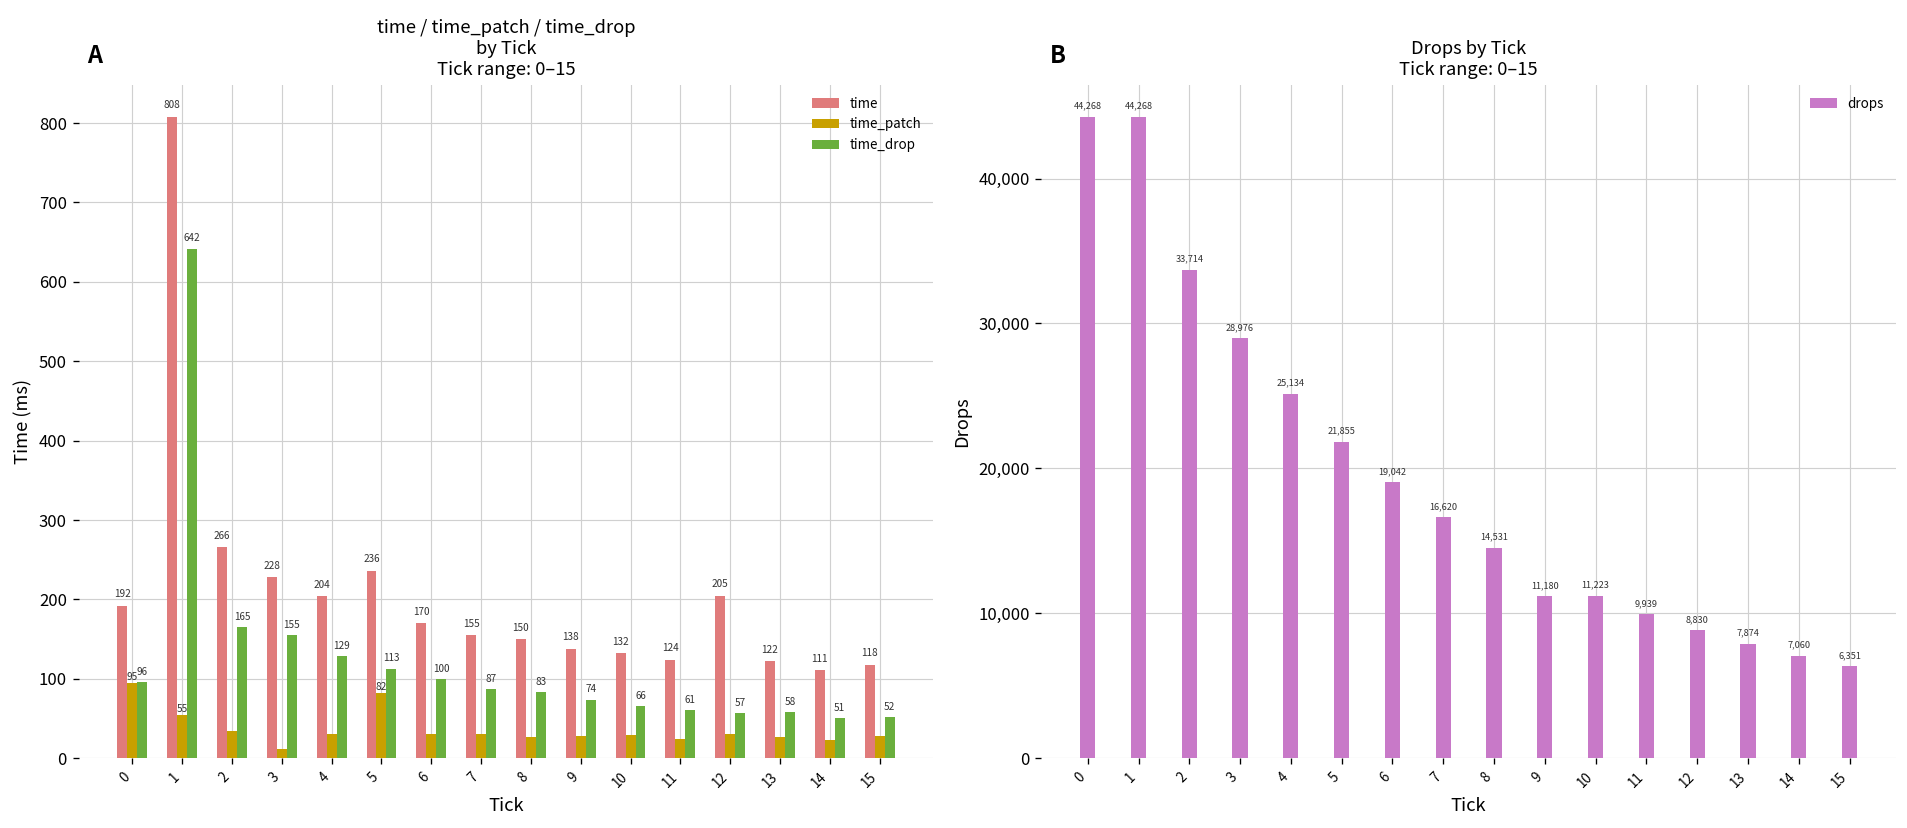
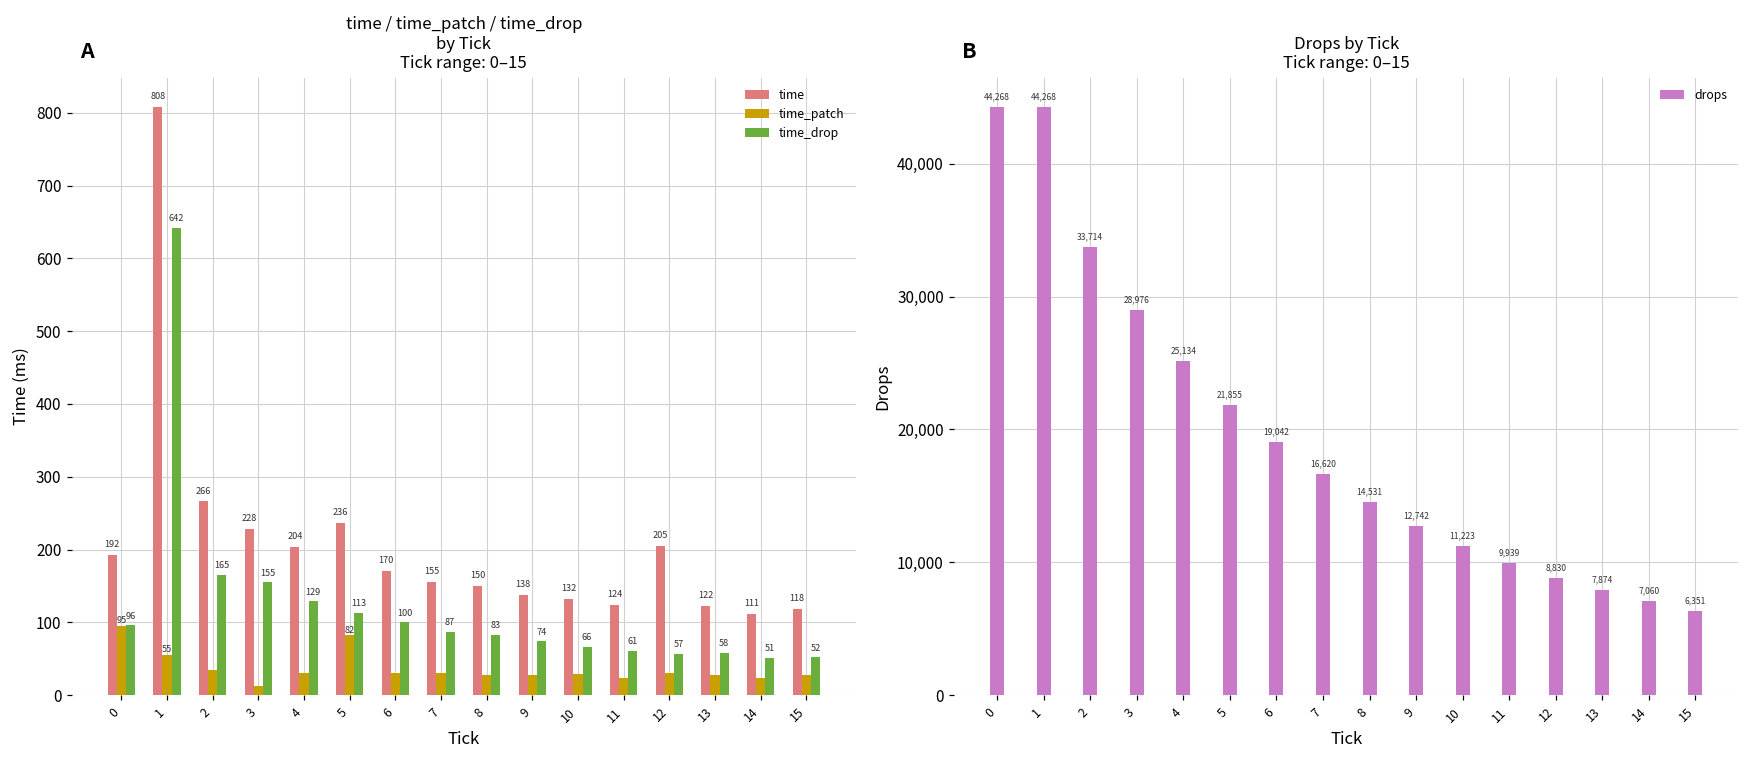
  {
    "time / time_patch / time_drop by Tick Tick range: 0–15": {
      "time": {
        "0": "192",
        "1": "808",
        "2": "266",
        "3": "228",
        "4": "204",
        "5": "236",
        "6": "170",
        "7": "155",
        "8": "150",
        "9": "138",
        "10": "132",
        "11": "124",
        "12": "205",
        "13": "122",
        "14": "111",
        "15": "118"
      },
      "time_patch": {
        "0": "95",
        "1": "55",
        "5": "82"
      },
      "time_drop": {
        "0": "96",
        "1": "642",
        "2": "165",
        "3": "155",
        "4": "129",
        "5": "113",
        "6": "100",
        "7": "87",
        "8": "83",
        "9": "74",
        "10": "66",
        "11": "61",
        "12": "57",
        "13": "58",
        "14": "51",
        "15": "52"
      }
    },
    "Drops by Tick Tick range: 0–15": {
      "0": "44,268",
      "1": "44,268",
      "2": "33,714",
      "3": "28,976",
      "4": "25,134",
      "5": "21,855",
      "6": "19,042",
      "7": "16,620",
      "8": "14,531",
-     "9": "11,180",
+     "9": "12,742",
      "10": "11,223",
      "11": "9,939",
      "12": "8,830",
      "13": "7,874",
      "14": "7,060",
      "15": "6,351"
    }
  }
